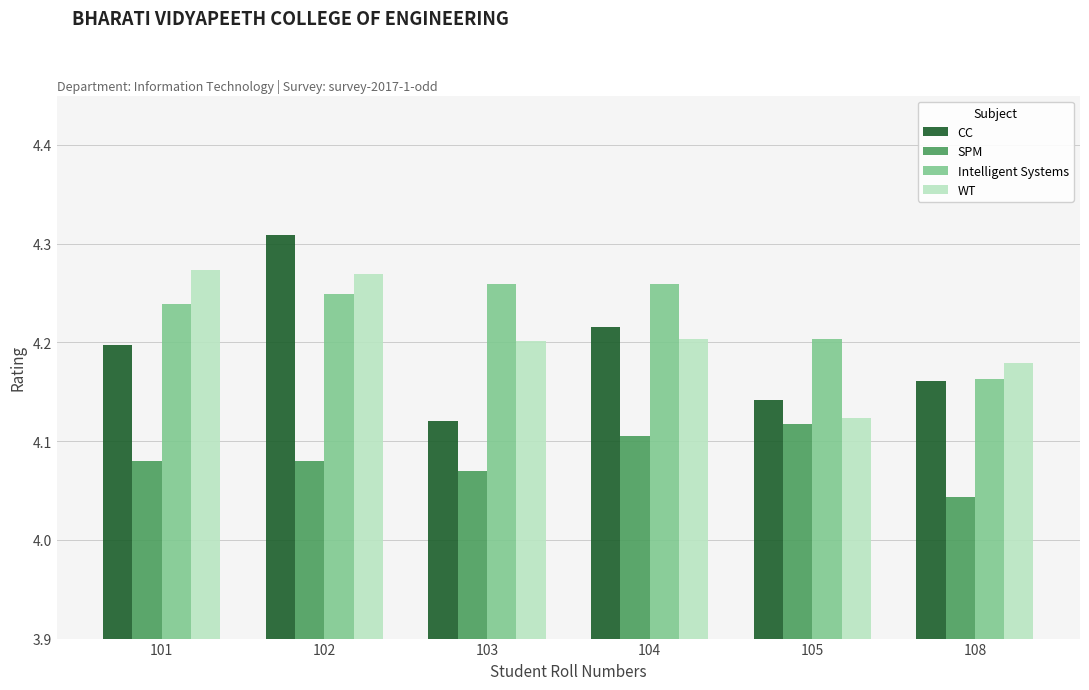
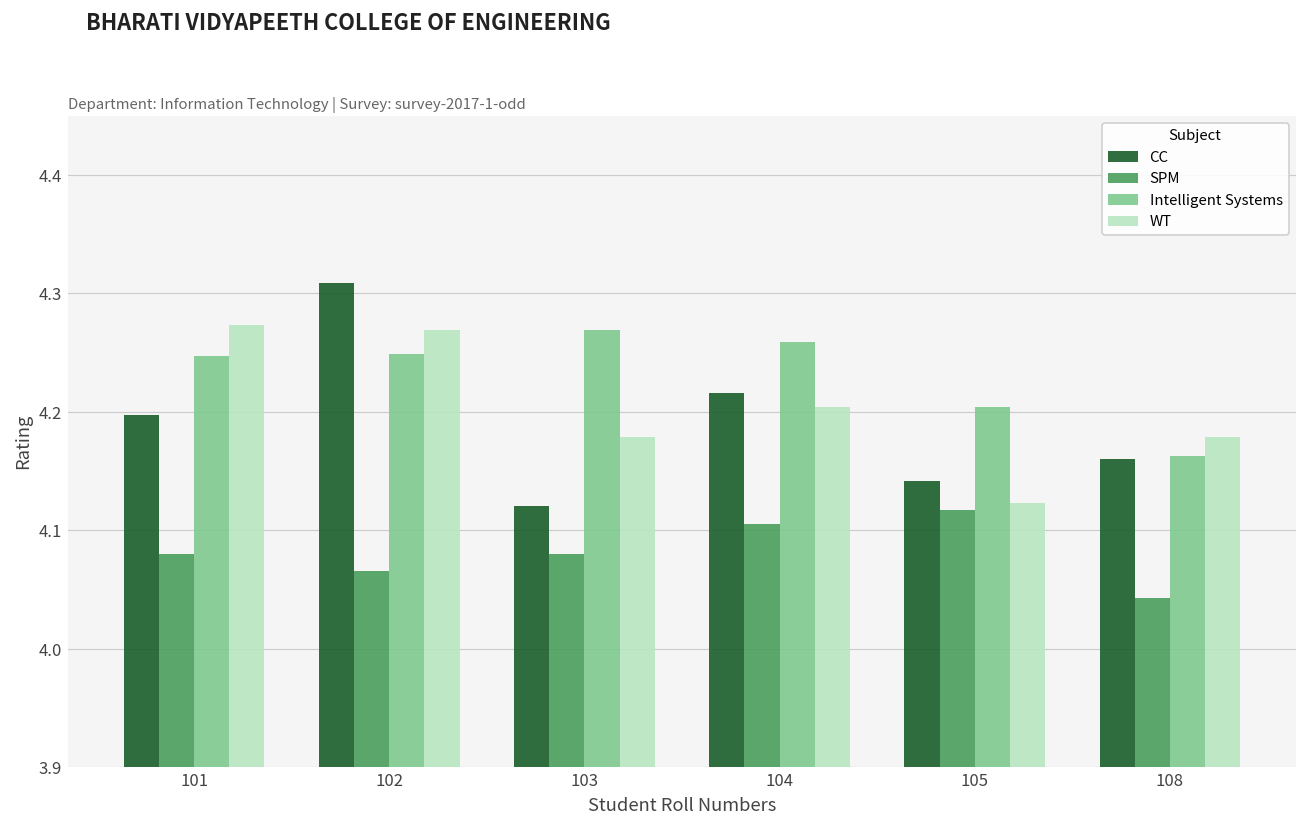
  {
    "CC": {
      "101": 4.20,
      "102": 4.31,
      "103": 4.12,
      "104": 4.22,
      "105": 4.14,
      "108": 4.16
    },
    "SPM": {
      "101": 4.08,
-     "102": 4.08,
-     "103": 4.07,
+     "102": 4.07,
+     "103": 4.08,
      "104": 4.10,
      "105": 4.12,
      "108": 4.04
    },
    "Intelligent Systems": {
-     "101": 4.24,
+     "101": 4.25,
      "102": 4.25,
-     "103": 4.26,
+     "103": 4.27,
      "104": 4.26,
      "105": 4.20,
      "108": 4.16
    },
    "WT": {
      "101": 4.27,
      "102": 4.27,
-     "103": 4.20,
+     "103": 4.18,
      "104": 4.20,
      "105": 4.12,
      "108": 4.18
    }
  }
